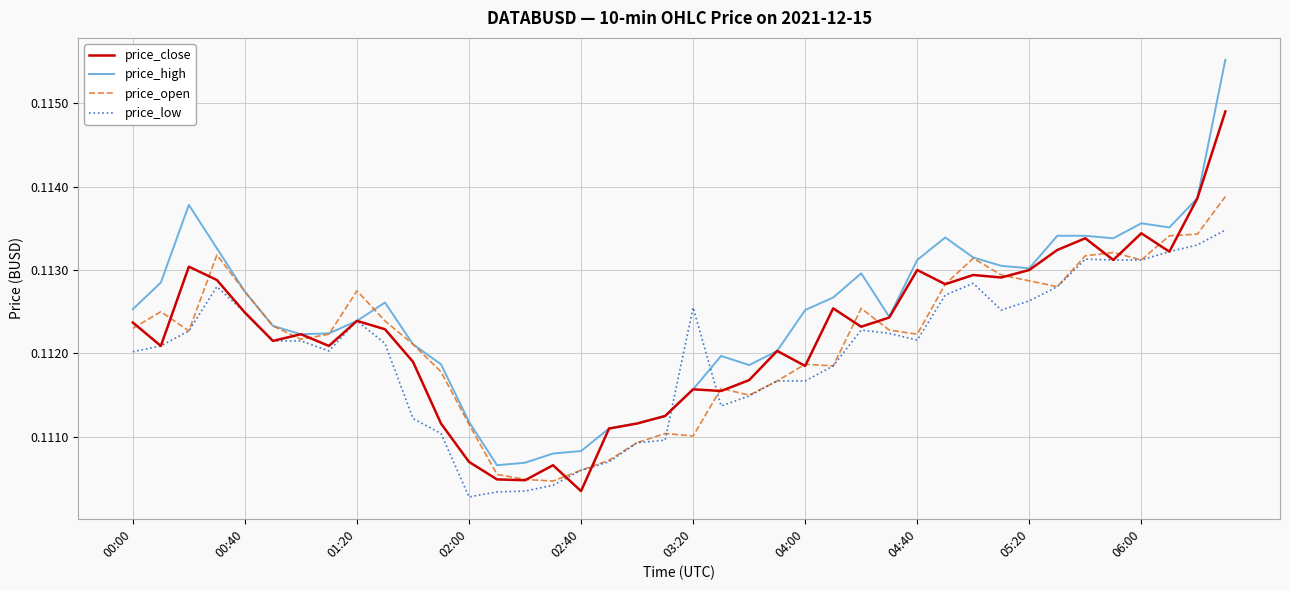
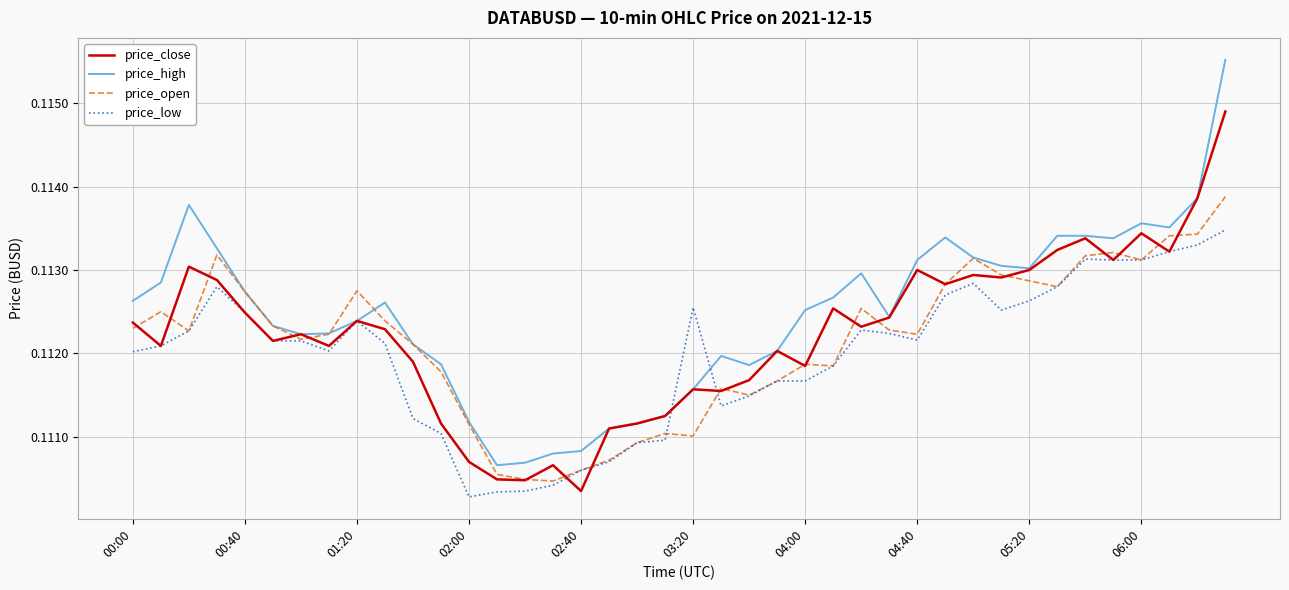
  {
    "price_close": {
      "00:00": 0.1124,
      "02:00": 0.1107,
      "02:40": 0.1104,
      "04:40": 0.1130,
      "06:00": 0.1134
    },
    "price_high": {
-     "00:00": 0.1125,
+     "00:00": 0.1126,
      "02:40": 0.1108,
      "04:00": 0.1125,
      "04:40": 0.1131,
      "06:00": 0.1136
    },
    "price_open": {
      "00:00": 0.1123,
      "01:20": 0.1128,
      "03:20": 0.1110,
      "04:40": 0.1122,
      "05:20": 0.1129
    },
    "price_low": {
      "00:00": 0.1120,
      "02:00": 0.1103,
      "03:20": 0.1126,
      "04:00": 0.1117,
      "04:40": 0.1122,
      "05:20": 0.1126
    }
  }
